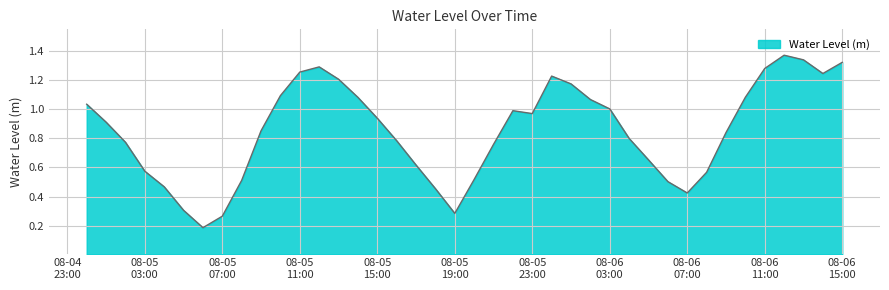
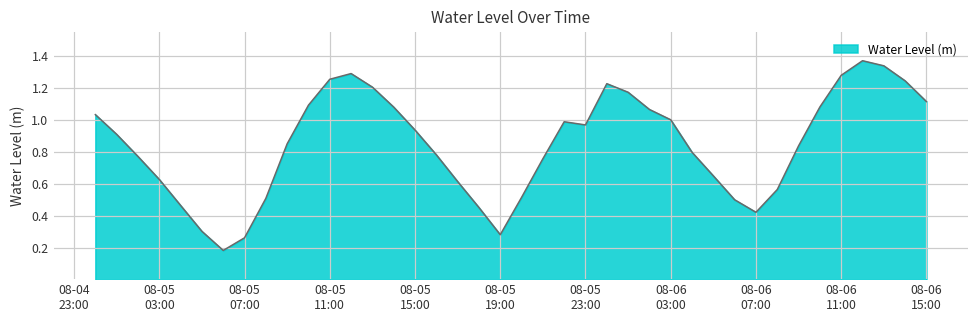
  {
-   "08-05 03:00": 0.57,
+   "08-05 03:00": 0.63,
    "08-05 07:00": 0.26,
    "08-05 11:00": 1.26,
    "08-05 15:00": 0.94,
    "08-05 19:00": 0.28,
    "08-05 23:00": 0.97,
    "08-06 03:00": 1.00,
    "08-06 07:00": 0.42,
    "08-06 11:00": 1.28,
-   "08-06 15:00": 1.32
+   "08-06 15:00": 1.12
  }
